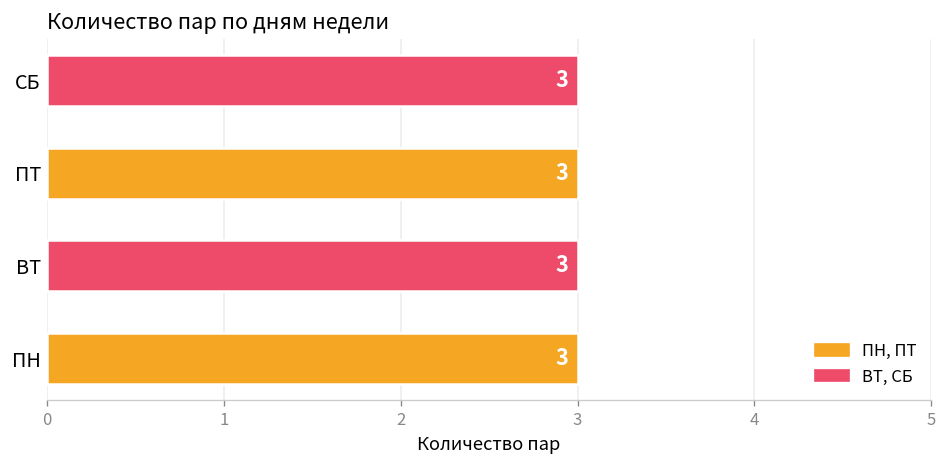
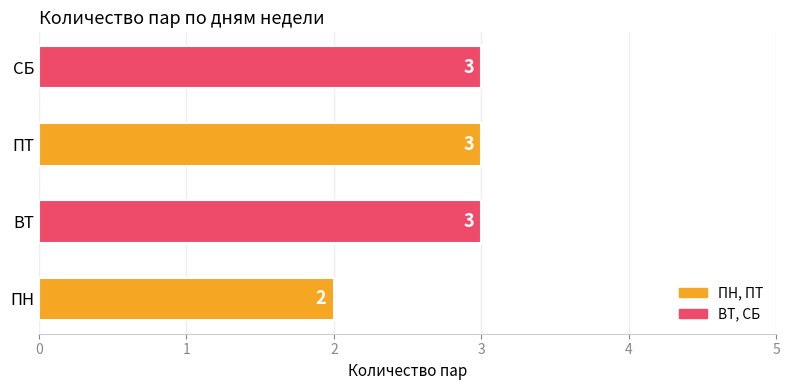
  {
    "СБ": 3,
    "ПТ": 3,
    "ВТ": 3,
-   "ПН": 3
+   "ПН": 2
  }
